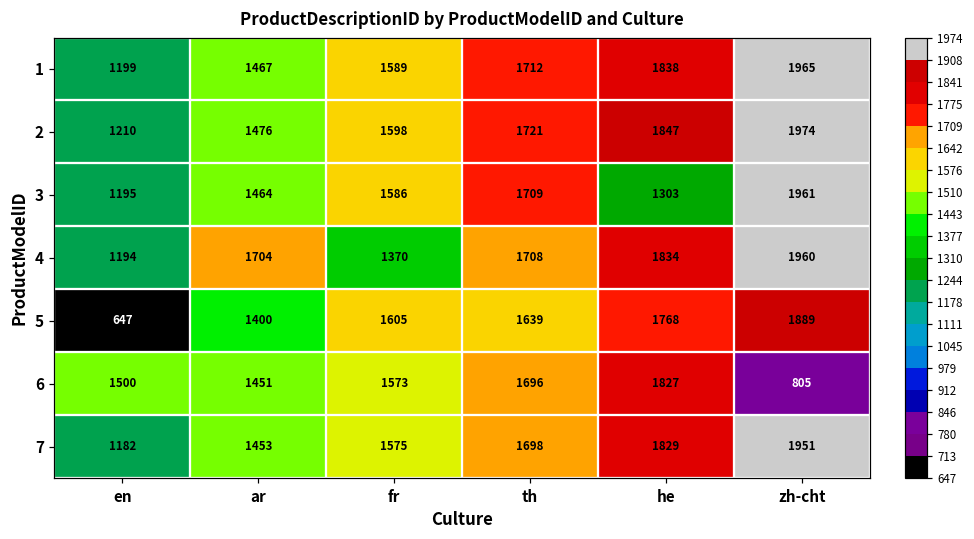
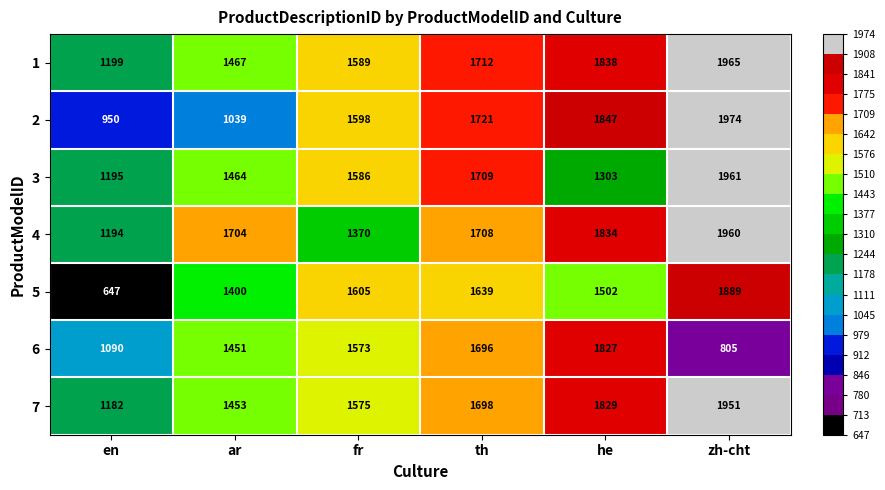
  {
    "1": {
      "en": 1199,
      "ar": 1467,
      "fr": 1589,
      "th": 1712,
      "he": 1838,
      "zh-cht": 1965
    },
    "2": {
-     "en": 1210,
-     "ar": 1476,
+     "en": 950,
+     "ar": 1039,
      "fr": 1598,
      "th": 1721,
      "he": 1847,
      "zh-cht": 1974
    },
    "3": {
      "en": 1195,
      "ar": 1464,
      "fr": 1586,
      "th": 1709,
      "he": 1303,
      "zh-cht": 1961
    },
    "4": {
      "en": 1194,
      "ar": 1704,
      "fr": 1370,
      "th": 1708,
      "he": 1834,
      "zh-cht": 1960
    },
    "5": {
      "en": 647,
      "ar": 1400,
      "fr": 1605,
      "th": 1639,
-     "he": 1768,
+     "he": 1502,
      "zh-cht": 1889
    },
    "6": {
-     "en": 1500,
+     "en": 1090,
      "ar": 1451,
      "fr": 1573,
      "th": 1696,
      "he": 1827,
      "zh-cht": 805
    },
    "7": {
      "en": 1182,
      "ar": 1453,
      "fr": 1575,
      "th": 1698,
      "he": 1829,
      "zh-cht": 1951
    }
  }
